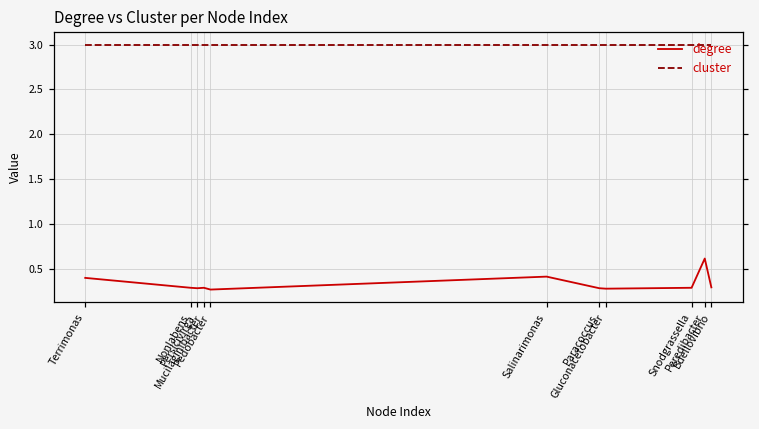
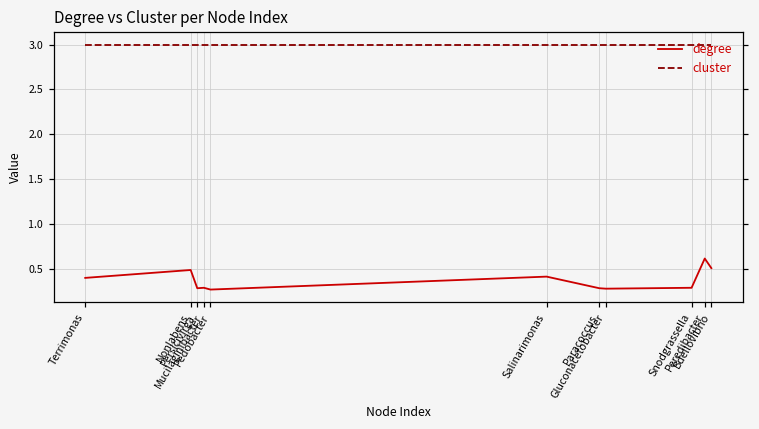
  {
    "degree": {
      "Terrimonas": 0.4,
-     "Nonlabens": 0.3,
+     "Nonlabens": 0.5,
      "Persicivirga": 0.3,
      "Mucilaginibacter": 0.3,
      "Pedobacter": 0.3,
      "Salinarimonas": 0.4,
      "Paracoccus": 0.3,
      "Gluconacetobacter": 0.3,
      "Snodgrassella": 0.3,
      "Peredibacter": 0.6,
-     "Bdellovibrio": 0.3
+     "Bdellovibrio": 0.5
    },
    "cluster": {
      "Terrimonas": 3.0,
      "Nonlabens": 3.0,
      "Persicivirga": 3.0,
      "Mucilaginibacter": 3.0,
      "Pedobacter": 3.0,
      "Salinarimonas": 3.0,
      "Paracoccus": 3.0,
      "Gluconacetobacter": 3.0,
      "Snodgrassella": 3.0,
      "Peredibacter": 3.0,
      "Bdellovibrio": 3.0
    }
  }
